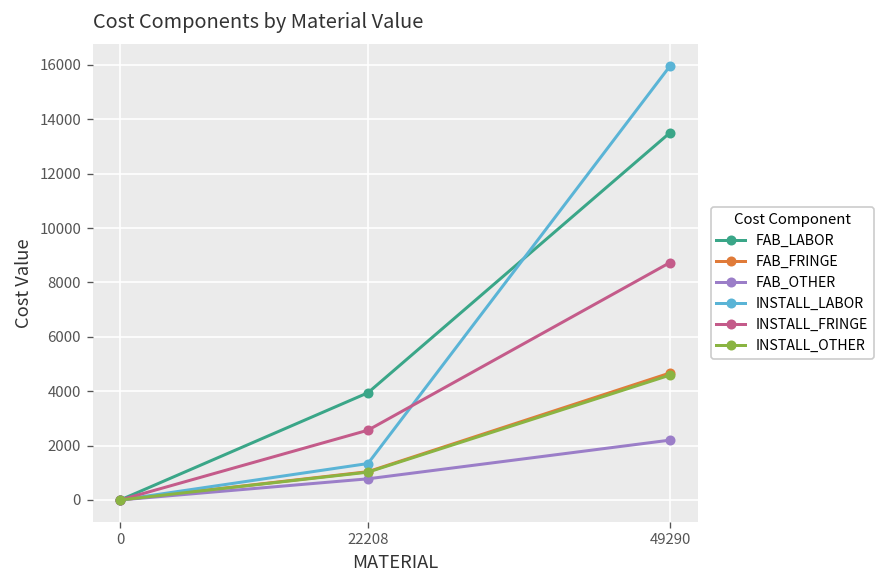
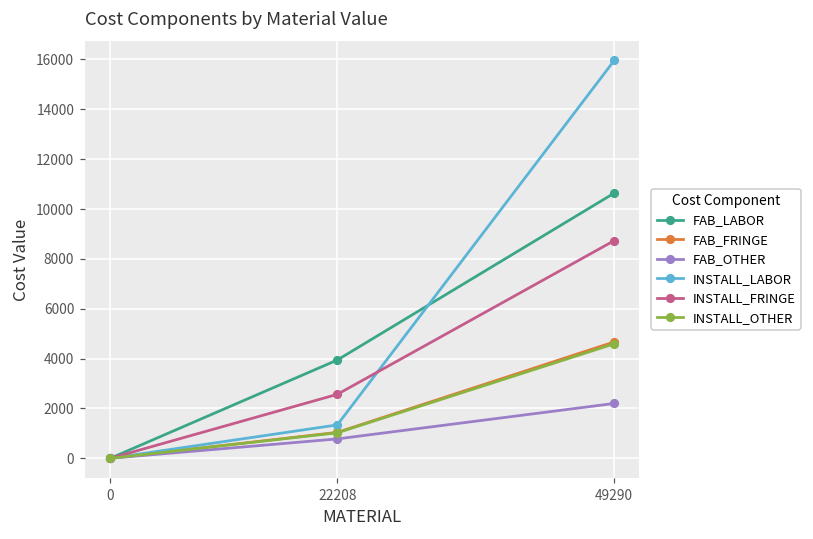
  {
    "FAB_LABOR": {
      "22208": 3900,
-     "49290": 13500
+     "49290": 10600
    },
    "FAB_OTHER": {
      "22208": 800,
      "49290": 2200
    },
    "INSTALL_LABOR": {
      "22208": 1300,
      "49290": 16000
    },
    "INSTALL_FRINGE": {
      "22208": 2600,
      "49290": 8700
    }
  }
